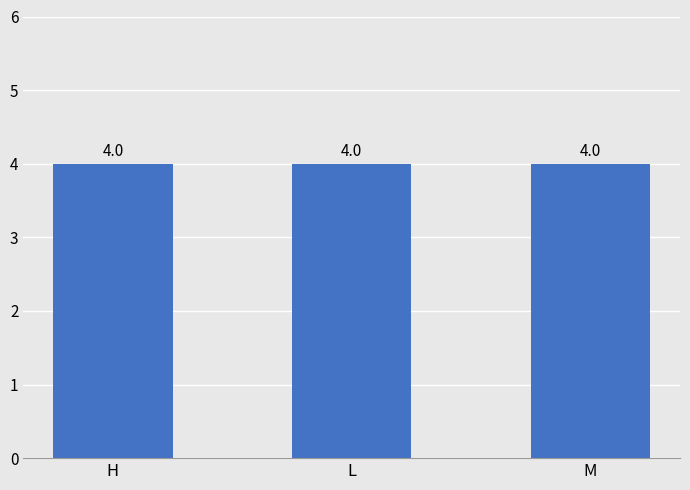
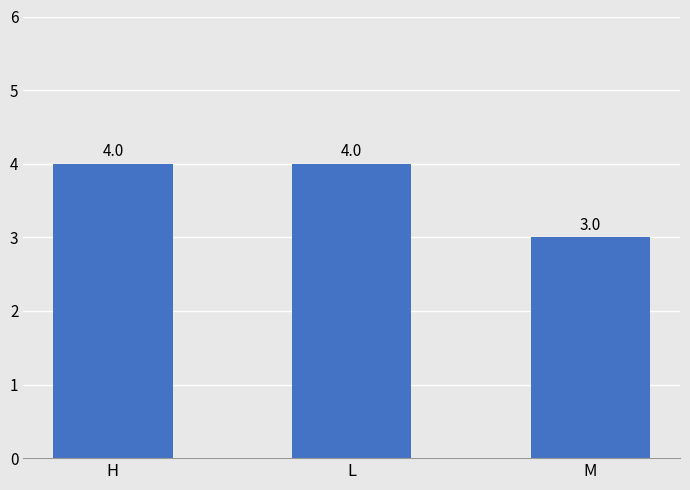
  {
    "H": 4.0,
    "L": 4.0,
-   "M": 4.0
+   "M": 3.0
  }
